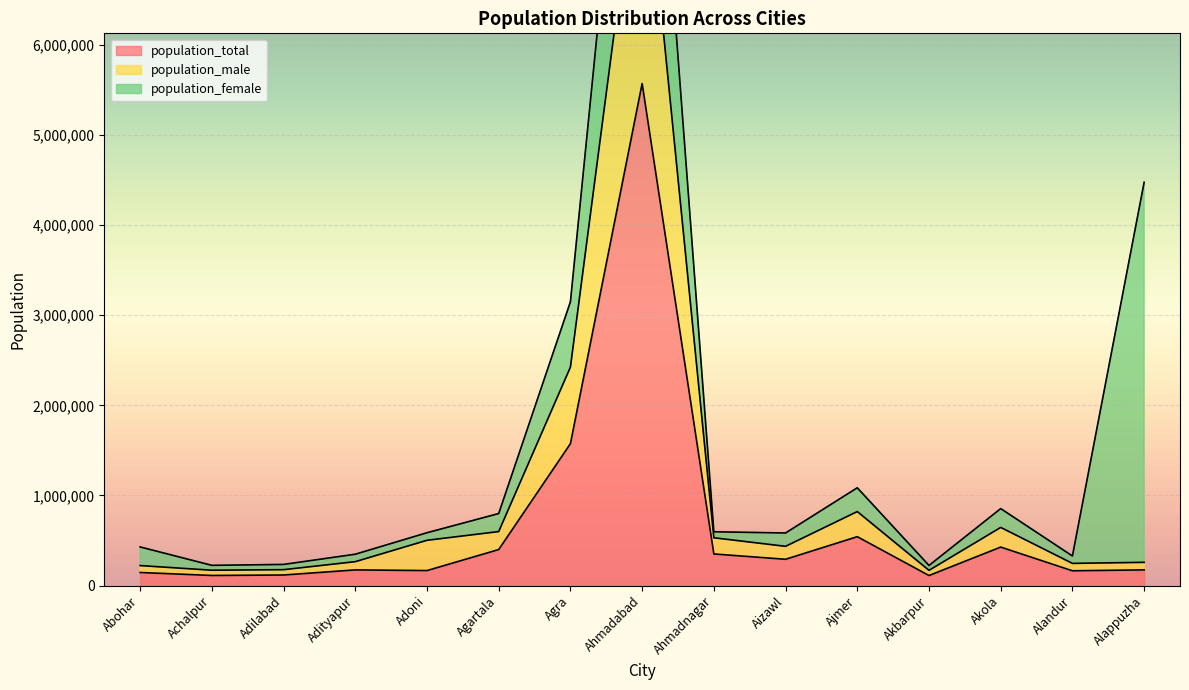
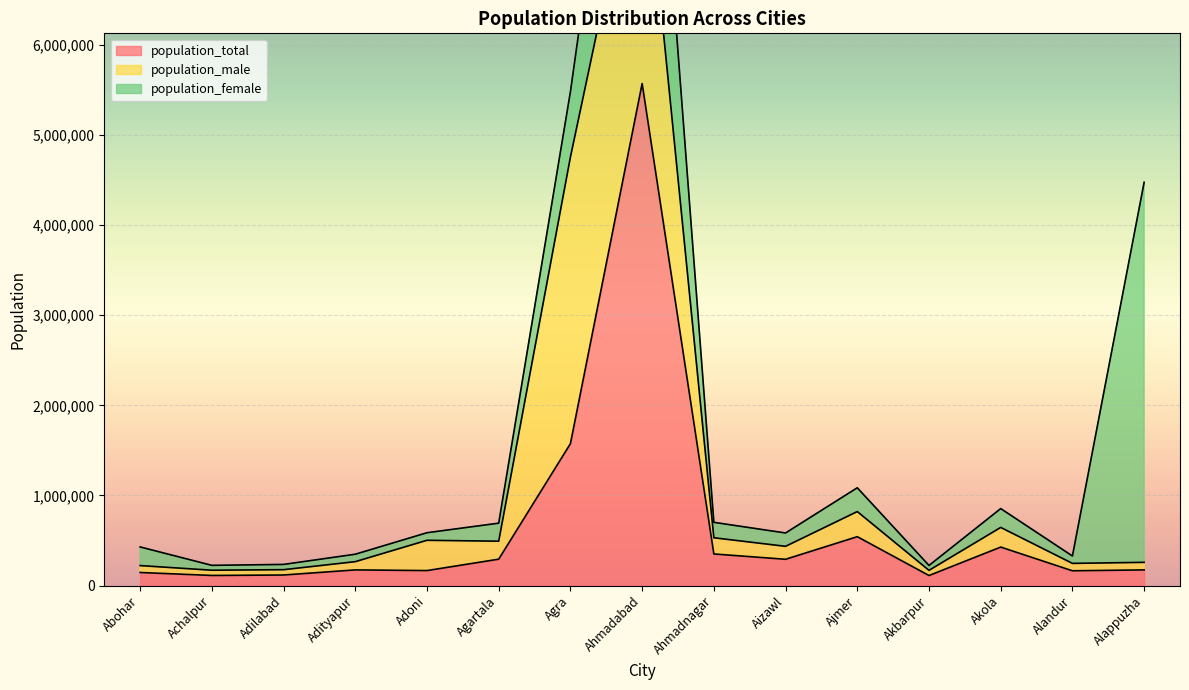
  {
    "population_total": {
      "Abohar": "100,000",
      "Achalpur": "100,000",
      "Adilabad": "100,000",
      "Adityapur": "200,000",
      "Adoni": "200,000",
-     "Agartala": "400,000",
+     "Agartala": "300,000",
      "Agra": "1,600,000",
      "Ahmadabad": "5,600,000",
      "Ahmadnagar": "400,000",
      "Aizawl": "300,000",
      "Ajmer": "500,000",
      "Akbarpur": "100,000",
      "Akola": "400,000",
      "Alandur": "200,000",
      "Alappuzha": "200,000"
    },
    "population_male": {
      "Abohar": "100,000",
      "Achalpur": "100,000",
      "Adilabad": "100,000",
      "Adityapur": "100,000",
      "Adoni": "300,000",
      "Agartala": "200,000",
-     "Agra": "800,000",
+     "Agra": "3,200,000",
      "Ahmadnagar": "200,000",
      "Aizawl": "100,000",
      "Ajmer": "300,000",
      "Akbarpur": "100,000",
      "Akola": "200,000",
      "Alandur": "100,000",
      "Alappuzha": "100,000"
    },
    "population_female": {
      "Abohar": "200,000",
      "Achalpur": "100,000",
      "Adilabad": "100,000",
      "Adityapur": "100,000",
      "Adoni": "100,000",
      "Agartala": "200,000",
      "Agra": "700,000",
-     "Ahmadnagar": "100,000",
+     "Ahmadnagar": "200,000",
      "Aizawl": "100,000",
      "Ajmer": "300,000",
      "Akbarpur": "100,000",
      "Akola": "200,000",
      "Alandur": "100,000",
      "Alappuzha": "4,200,000"
    }
  }
